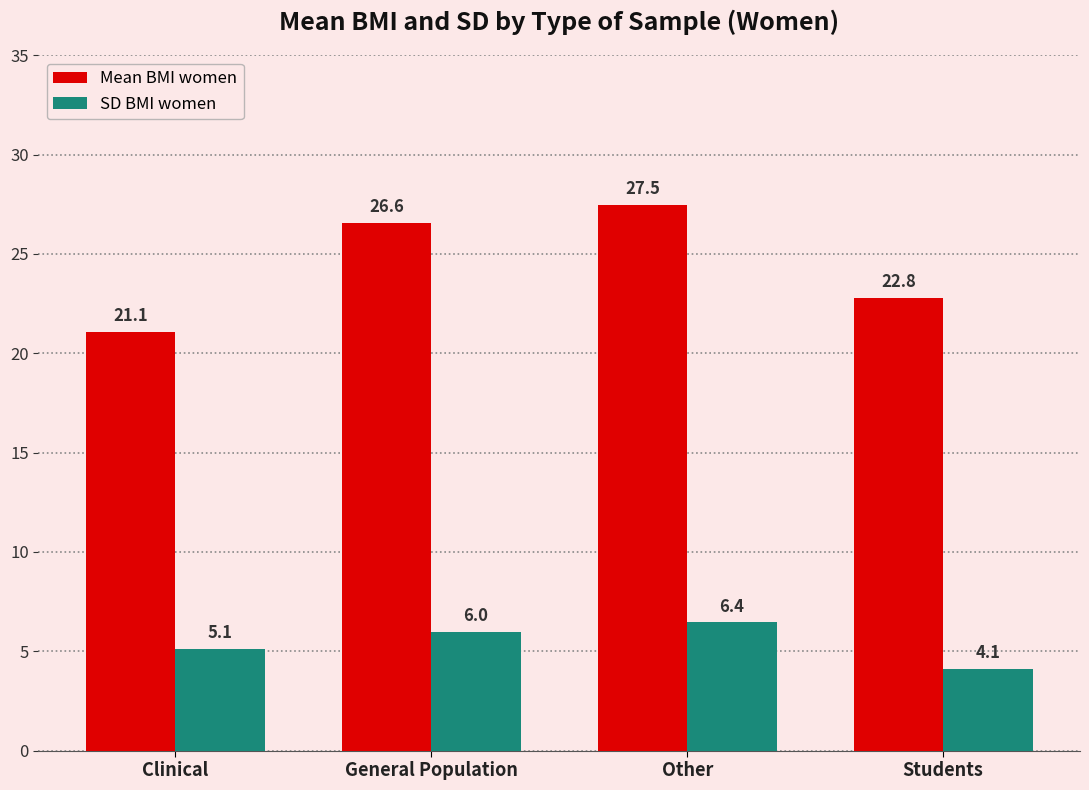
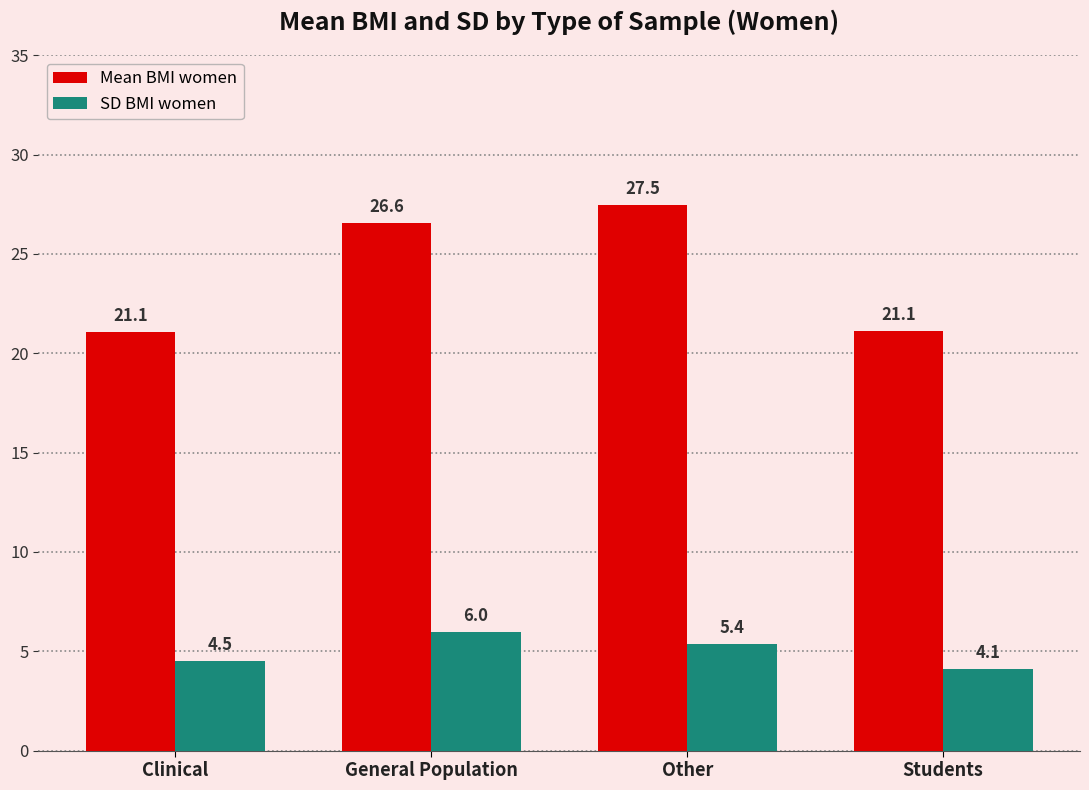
  {
    "Mean BMI women": {
      "Clinical": 21.1,
      "General Population": 26.6,
      "Other": 27.5,
-     "Students": 22.8
+     "Students": 21.1
    },
    "SD BMI women": {
-     "Clinical": 5.1,
+     "Clinical": 4.5,
      "General Population": 6.0,
-     "Other": 6.4,
+     "Other": 5.4,
      "Students": 4.1
    }
  }
